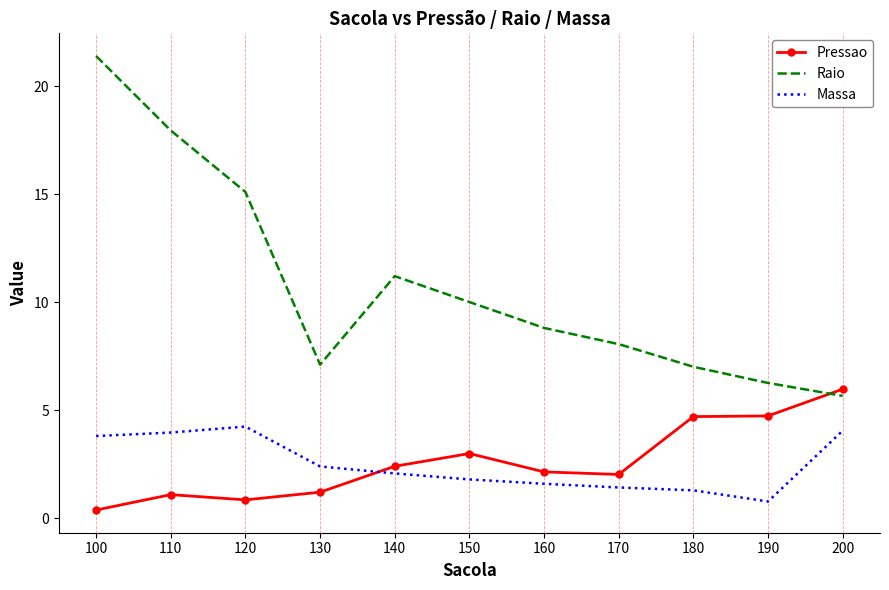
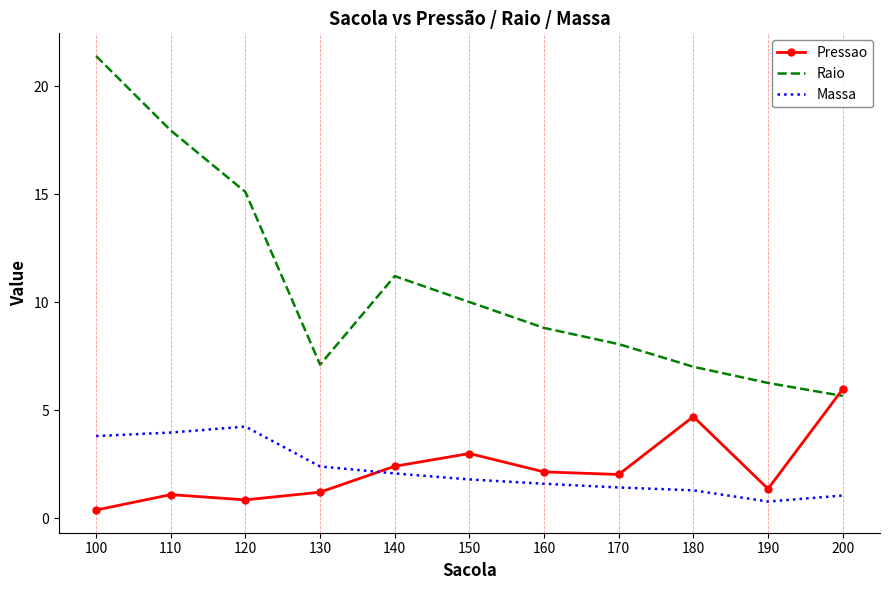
  {
    "Pressao": {
      "100": 0.4,
      "110": 1.1,
      "120": 0.8,
      "130": 1.2,
      "140": 2.4,
      "150": 3.0,
      "160": 2.1,
      "170": 2.0,
      "180": 4.7,
-     "190": 4.7,
+     "190": 1.4,
      "200": 6.0
    },
    "Raio": {
      "100": 21.4,
      "110": 18.0,
      "120": 15.1,
      "130": 7.1,
      "140": 11.2,
      "150": 10.0,
      "160": 8.8,
      "170": 8.1,
      "180": 7.0,
      "190": 6.3,
      "200": 5.7
    },
    "Massa": {
      "100": 3.8,
      "110": 4.0,
      "120": 4.2,
      "130": 2.4,
      "140": 2.1,
      "150": 1.8,
      "160": 1.6,
      "170": 1.4,
      "180": 1.3,
      "190": 0.8,
-     "200": 4.0
+     "200": 1.0
    }
  }
